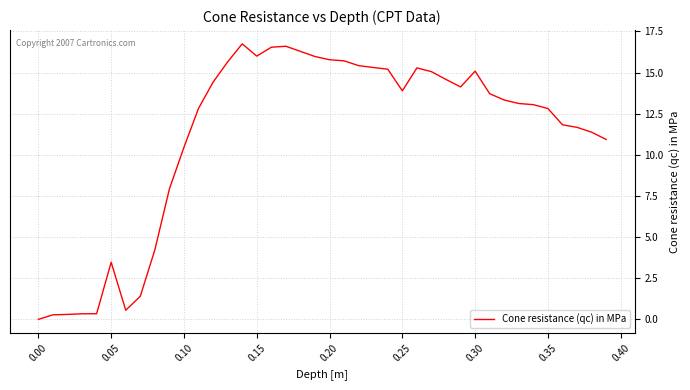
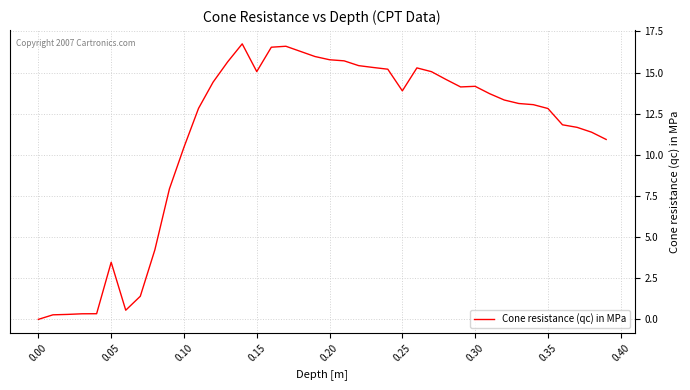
  {
    "0.00": 0.0,
    "0.05": 3.5,
    "0.10": 10.5,
-   "0.15": 16.0,
+   "0.15": 15.1,
    "0.20": 15.8,
    "0.25": 13.9,
-   "0.30": 15.1,
+   "0.30": 14.2,
    "0.35": 12.8
  }
